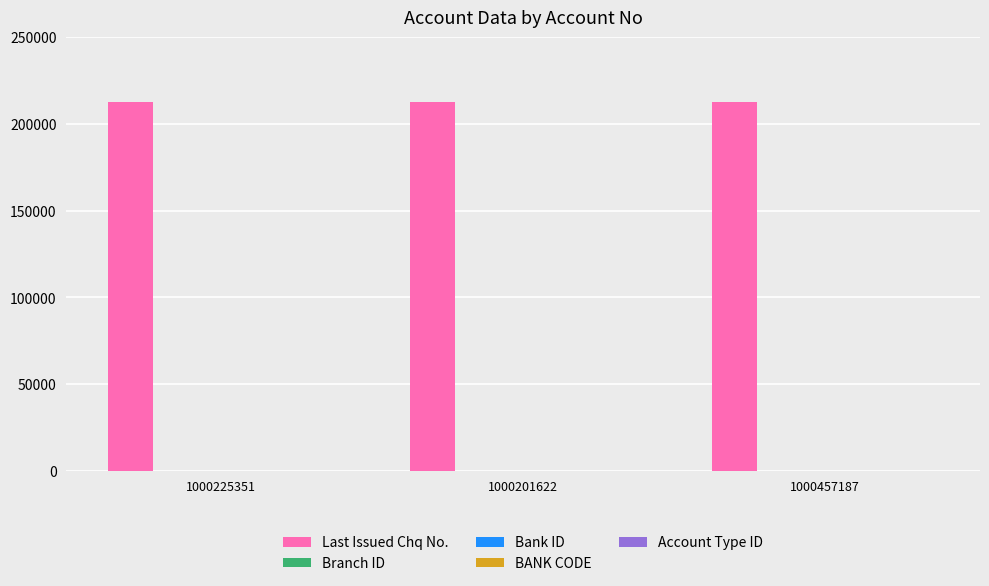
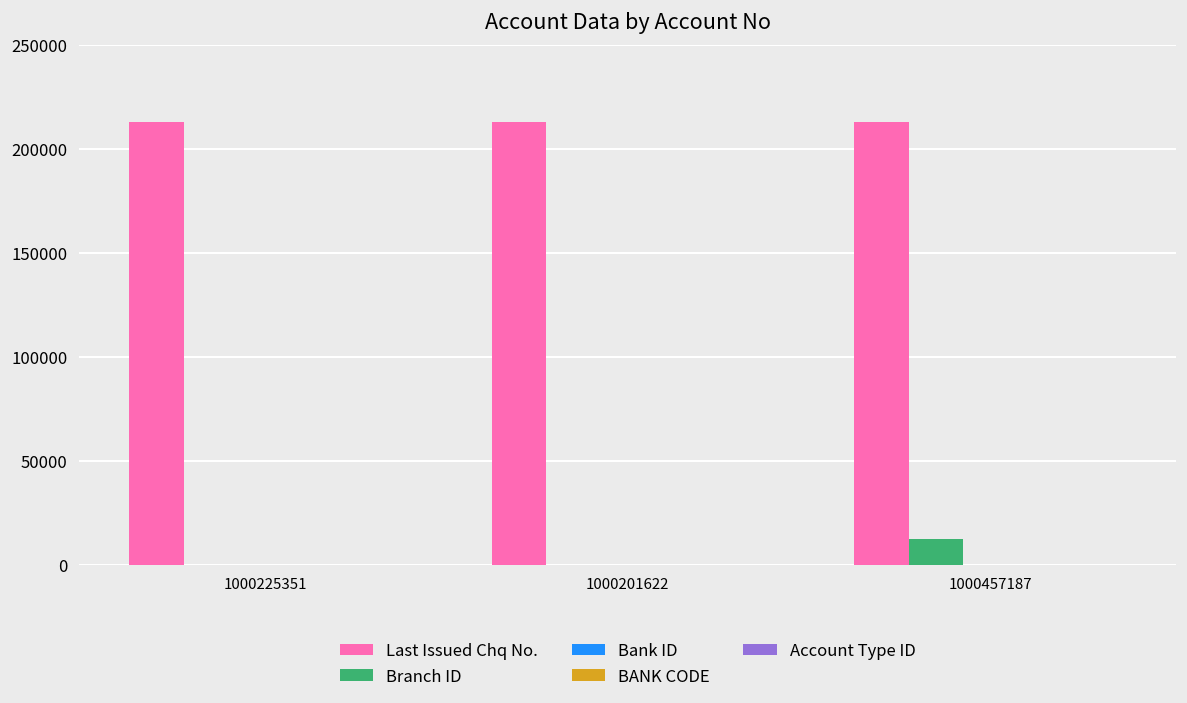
  {
    "Last Issued Chq No.": {
      "1000225351": 213000,
      "1000201622": 213000,
      "1000457187": 213000
    },
    "Branch ID": {
-     "1000457187": 0
+     "1000457187": 13000
    }
  }
